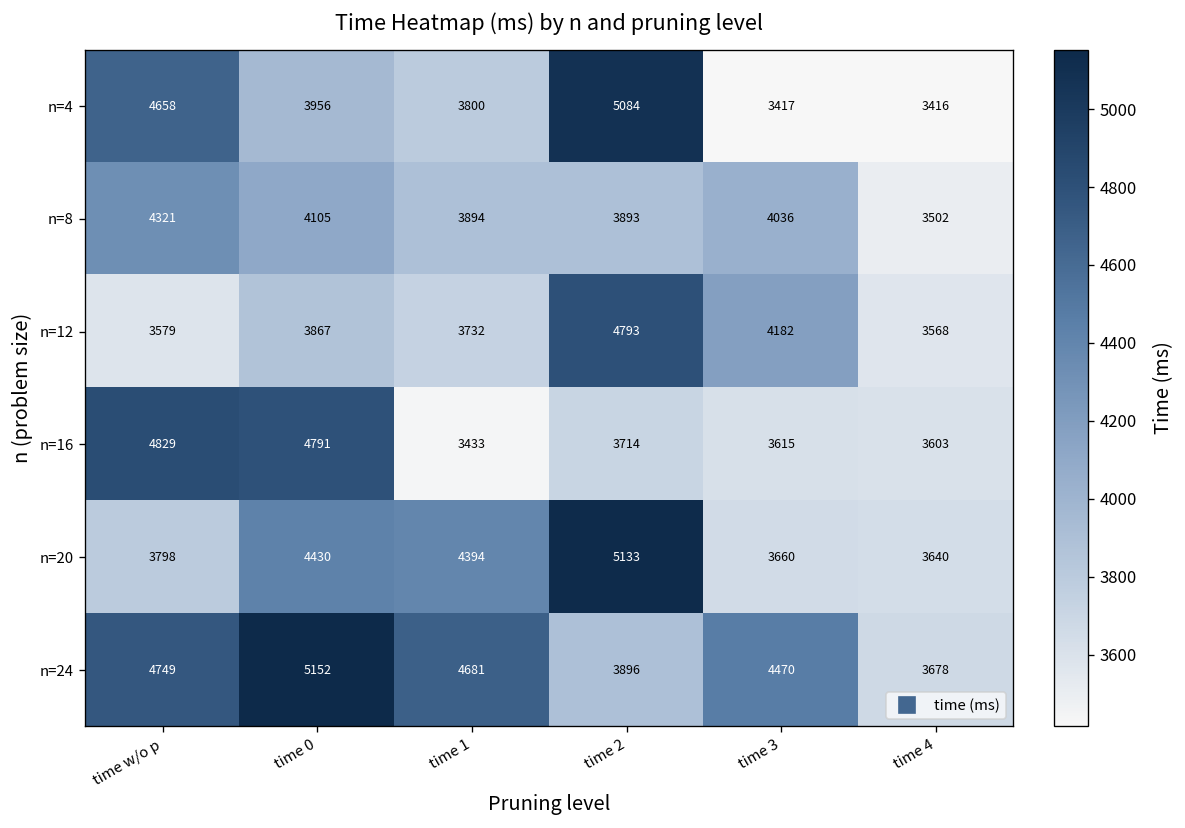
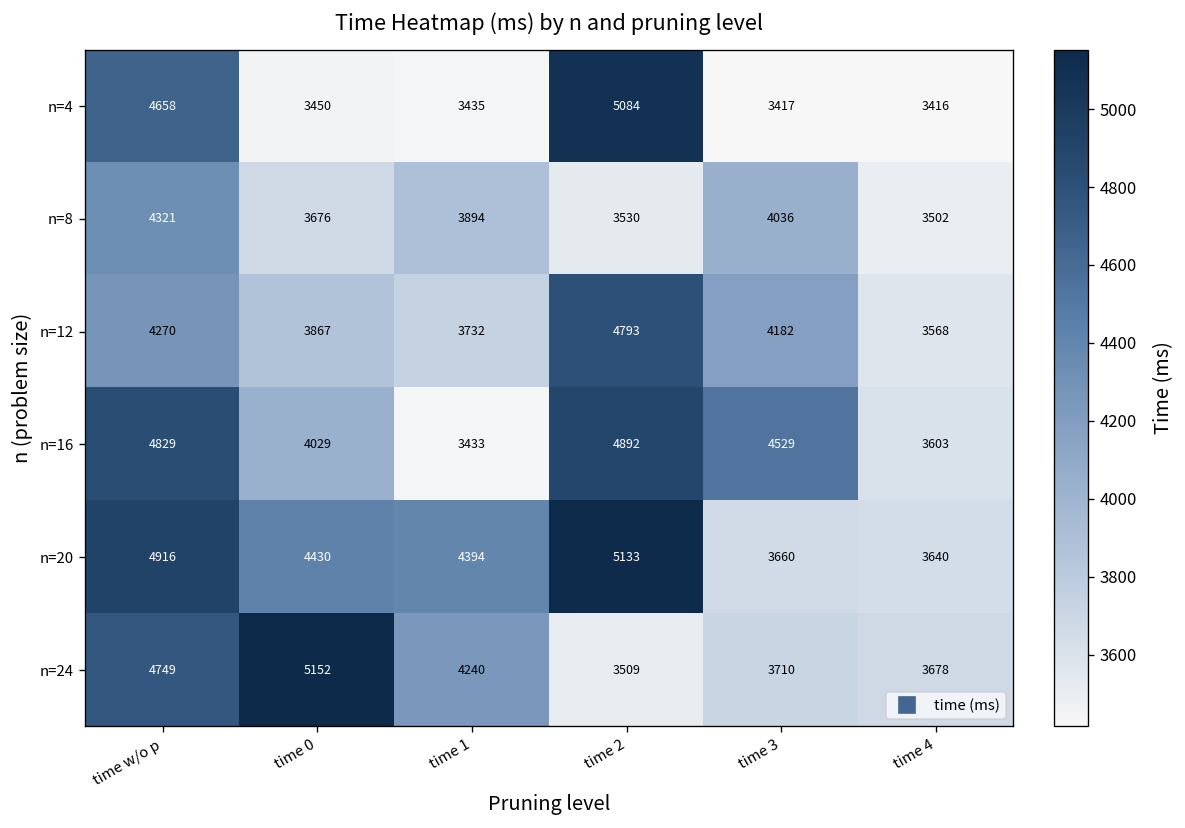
  {
    "n=4": {
      "time w/o p": 4658,
-     "time 0": 3956,
-     "time 1": 3800,
+     "time 0": 3450,
+     "time 1": 3435,
      "time 2": 5084,
      "time 3": 3417,
      "time 4": 3416
    },
    "n=8": {
      "time w/o p": 4321,
-     "time 0": 4105,
+     "time 0": 3676,
      "time 1": 3894,
-     "time 2": 3893,
+     "time 2": 3530,
      "time 3": 4036,
      "time 4": 3502
    },
    "n=12": {
-     "time w/o p": 3579,
+     "time w/o p": 4270,
      "time 0": 3867,
      "time 1": 3732,
      "time 2": 4793,
      "time 3": 4182,
      "time 4": 3568
    },
    "n=16": {
      "time w/o p": 4829,
-     "time 0": 4791,
+     "time 0": 4029,
      "time 1": 3433,
-     "time 2": 3714,
-     "time 3": 3615,
+     "time 2": 4892,
+     "time 3": 4529,
      "time 4": 3603
    },
    "n=20": {
-     "time w/o p": 3798,
+     "time w/o p": 4916,
      "time 0": 4430,
      "time 1": 4394,
      "time 2": 5133,
      "time 3": 3660,
      "time 4": 3640
    },
    "n=24": {
      "time w/o p": 4749,
      "time 0": 5152,
-     "time 1": 4681,
-     "time 2": 3896,
-     "time 3": 4470,
+     "time 1": 4240,
+     "time 2": 3509,
+     "time 3": 3710,
      "time 4": 3678
    }
  }
